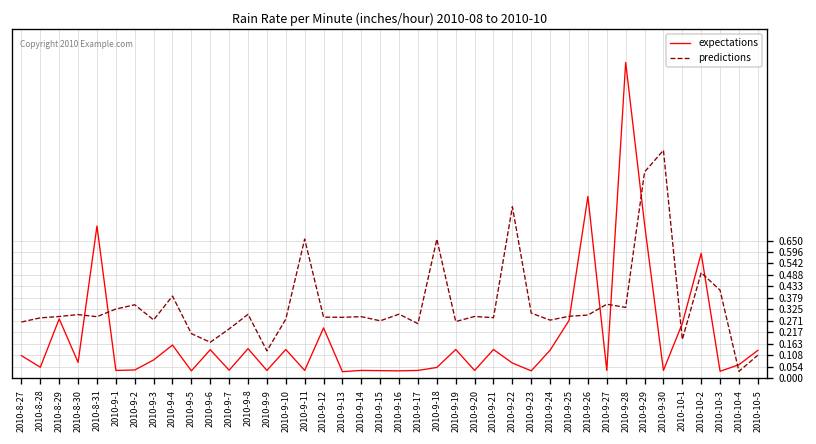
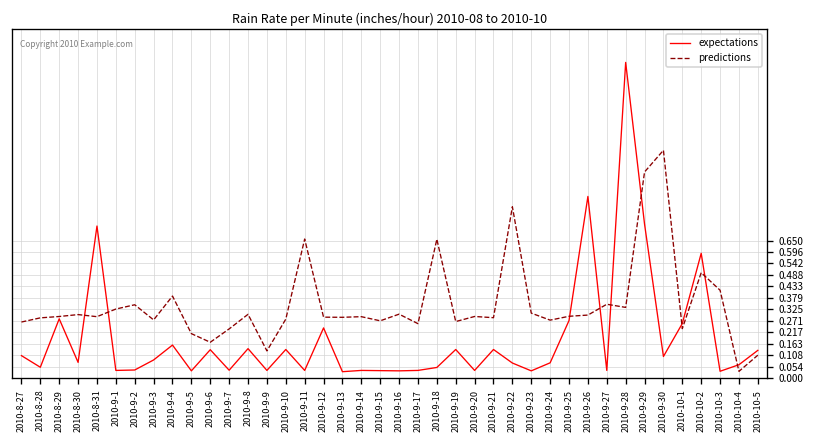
  {
    "expectations": {
      "2010-8-27": 0.11,
      "2010-8-28": 0.05,
      "2010-8-30": 0.07,
      "2010-8-31": 0.72,
      "2010-9-1": 0.04,
      "2010-9-2": 0.04,
      "2010-9-3": 0.09,
      "2010-9-4": 0.16,
      "2010-9-5": 0.03,
      "2010-9-6": 0.13,
      "2010-9-7": 0.04,
      "2010-9-8": 0.14,
      "2010-9-9": 0.04,
      "2010-9-10": 0.13,
      "2010-9-11": 0.04,
      "2010-9-12": 0.24,
      "2010-9-13": 0.03,
      "2010-9-14": 0.04,
      "2010-9-15": 0.04,
      "2010-9-16": 0.03,
      "2010-9-17": 0.04,
      "2010-9-18": 0.05,
      "2010-9-19": 0.13,
      "2010-9-20": 0.04,
      "2010-9-21": 0.13,
      "2010-9-22": 0.07,
      "2010-9-23": 0.03,
-     "2010-9-24": 0.13,
+     "2010-9-24": 0.07,
      "2010-9-25": 0.27,
      "2010-9-26": 0.86,
      "2010-9-27": 0.04,
      "2010-9-28": 1.49,
      "2010-9-29": 0.73,
-     "2010-9-30": 0.04,
+     "2010-9-30": 0.10,
      "2010-10-1": 0.26,
      "2010-10-2": 0.59,
      "2010-10-3": 0.03,
      "2010-10-4": 0.06,
      "2010-10-5": 0.13
    },
    "predictions": {
      "2010-8-27": 0.26,
      "2010-8-28": 0.28,
      "2010-8-30": 0.30,
      "2010-8-31": 0.29,
      "2010-9-1": 0.33,
      "2010-9-2": 0.35,
      "2010-9-3": 0.27,
      "2010-9-4": 0.39,
      "2010-9-5": 0.21,
      "2010-9-6": 0.17,
      "2010-9-7": 0.23,
      "2010-9-8": 0.30,
      "2010-9-9": 0.13,
      "2010-9-10": 0.28,
      "2010-9-11": 0.66,
      "2010-9-12": 0.29,
      "2010-9-13": 0.29,
      "2010-9-14": 0.29,
      "2010-9-15": 0.27,
      "2010-9-16": 0.30,
      "2010-9-17": 0.26,
      "2010-9-18": 0.66,
      "2010-9-19": 0.27,
      "2010-9-20": 0.29,
      "2010-9-21": 0.29,
      "2010-9-22": 0.81,
      "2010-9-23": 0.31,
      "2010-9-24": 0.27,
      "2010-9-25": 0.29,
      "2010-9-26": 0.30,
      "2010-9-27": 0.35,
      "2010-9-28": 0.33,
      "2010-9-29": 0.97,
      "2010-9-30": 1.08,
-     "2010-10-1": 0.18,
+     "2010-10-1": 0.23,
      "2010-10-2": 0.50,
      "2010-10-3": 0.42,
      "2010-10-4": 0.03,
      "2010-10-5": 0.11
    }
  }
